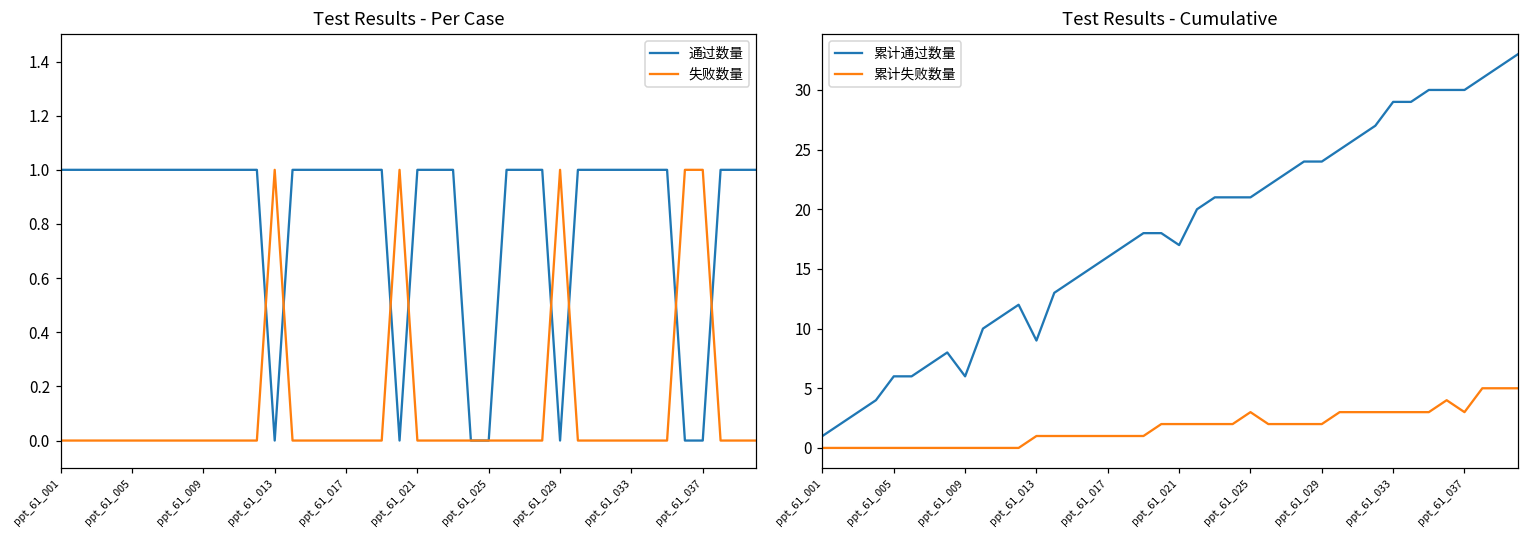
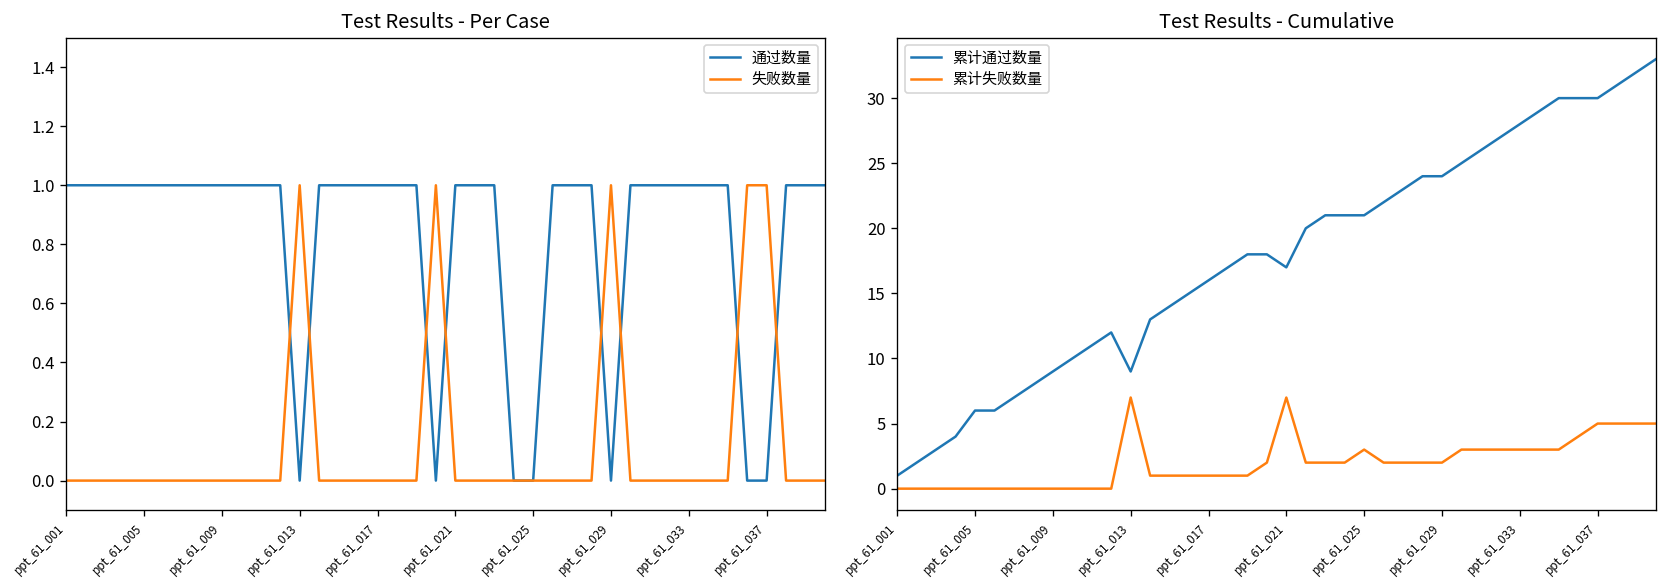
  {
    "Test Results - Per Case": {
      "通过数量": {
        "ppt_61_001": 1.00,
        "ppt_61_005": 1.00,
        "ppt_61_009": 1.00,
        "ppt_61_013": 0.00,
        "ppt_61_017": 1.00,
        "ppt_61_021": 1.00,
        "ppt_61_029": 0.00,
        "ppt_61_033": 1.00,
        "ppt_61_037": 0.00
      },
      "失败数量": {
        "ppt_61_001": 0.00,
        "ppt_61_005": 0.00,
        "ppt_61_009": 0.00,
        "ppt_61_013": 1.00,
        "ppt_61_017": 0.00,
        "ppt_61_021": 0.00,
        "ppt_61_029": 1.00,
        "ppt_61_033": 0.00,
        "ppt_61_037": 1.00
      }
    },
    "Test Results - Cumulative": {
      "累计通过数量": {
        "ppt_61_001": 1,
        "ppt_61_005": 6,
-       "ppt_61_009": 6,
+       "ppt_61_009": 9,
        "ppt_61_013": 9,
        "ppt_61_017": 16,
        "ppt_61_021": 17,
        "ppt_61_025": 21,
        "ppt_61_029": 24,
-       "ppt_61_033": 29,
+       "ppt_61_033": 28,
        "ppt_61_037": 30
      },
      "累计失败数量": {
        "ppt_61_001": 0,
        "ppt_61_005": 0,
        "ppt_61_009": 0,
-       "ppt_61_013": 1,
+       "ppt_61_013": 7,
        "ppt_61_017": 1,
-       "ppt_61_021": 2,
+       "ppt_61_021": 7,
        "ppt_61_025": 3,
        "ppt_61_029": 2,
        "ppt_61_033": 3,
-       "ppt_61_037": 3
+       "ppt_61_037": 5
      }
    }
  }
